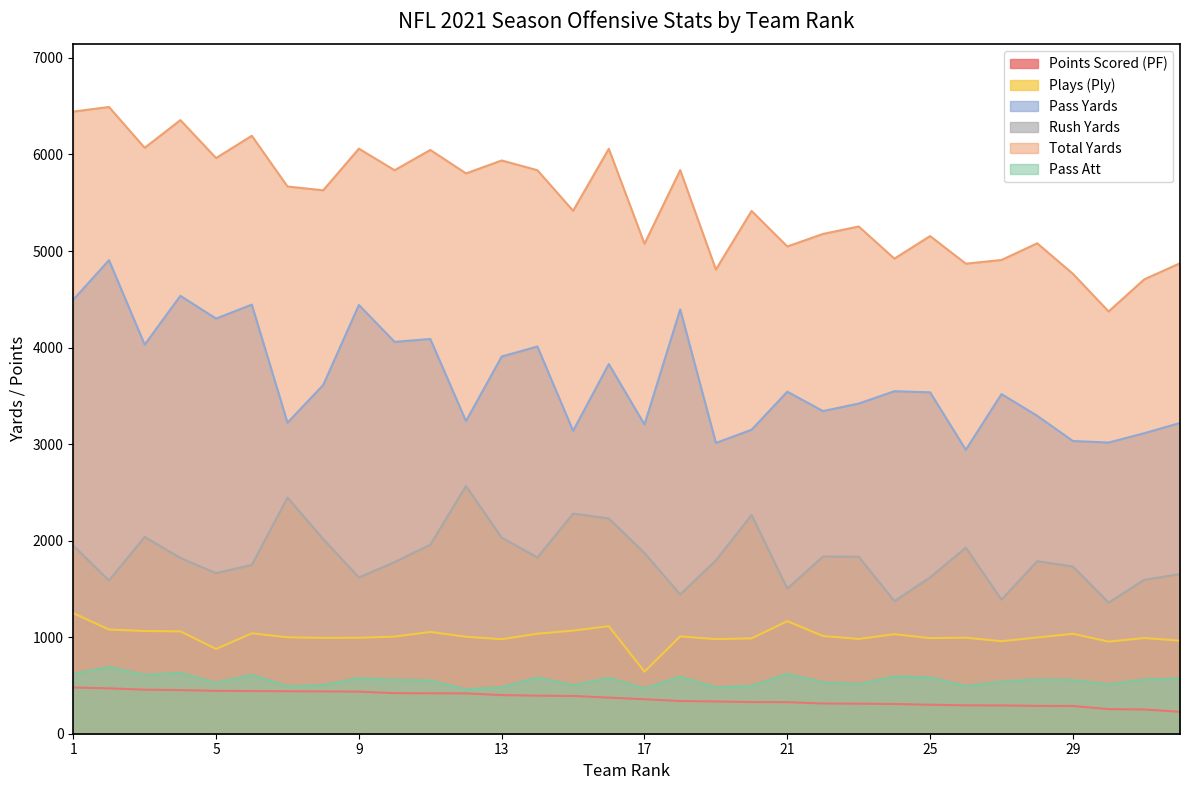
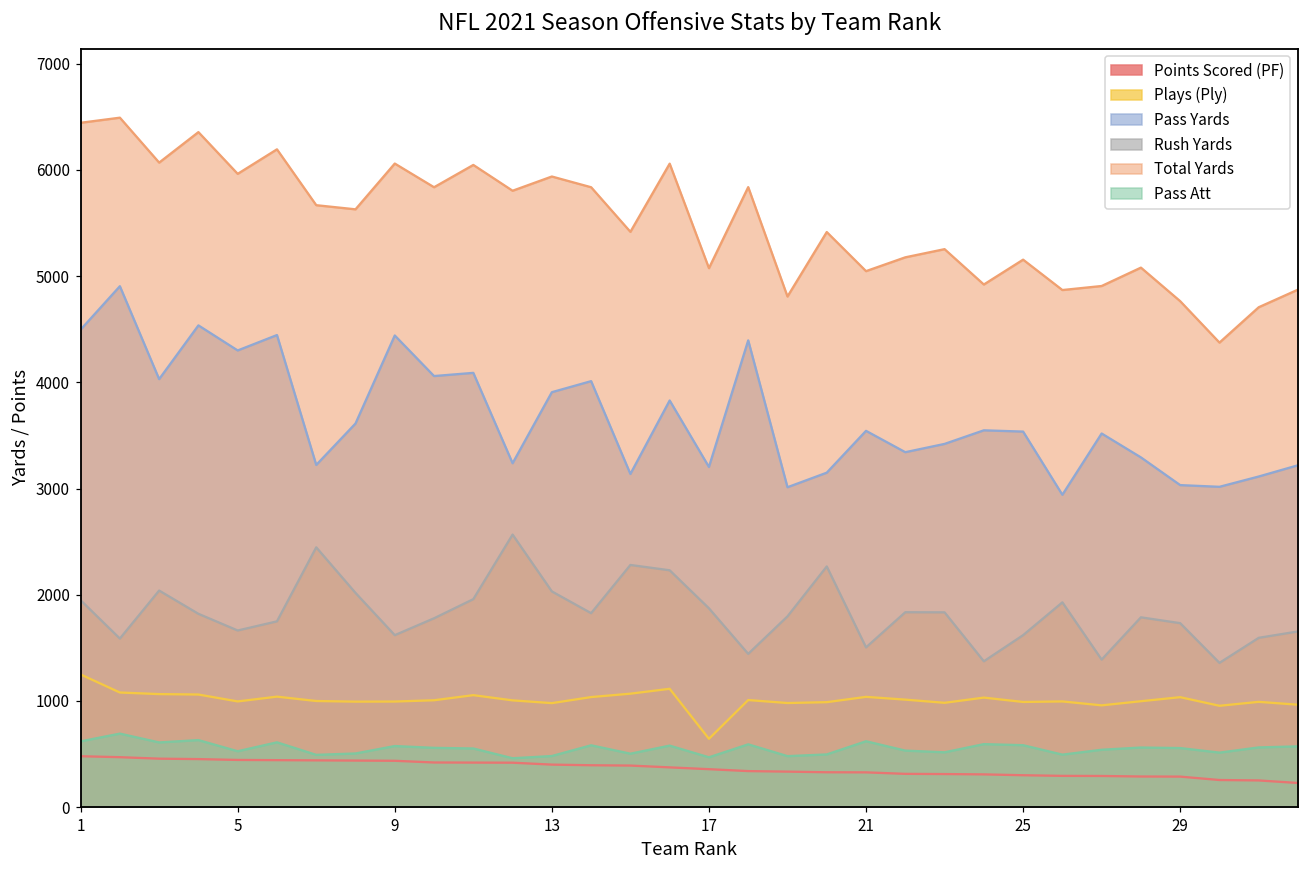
  {
    "Plays (Ply)": {
      "1": 1200,
-     "5": 900,
+     "5": 1000,
      "9": 1000,
      "13": 1000,
      "17": 600,
-     "21": 1200,
+     "21": 1000,
      "25": 1000,
      "29": 1000
    }
  }
